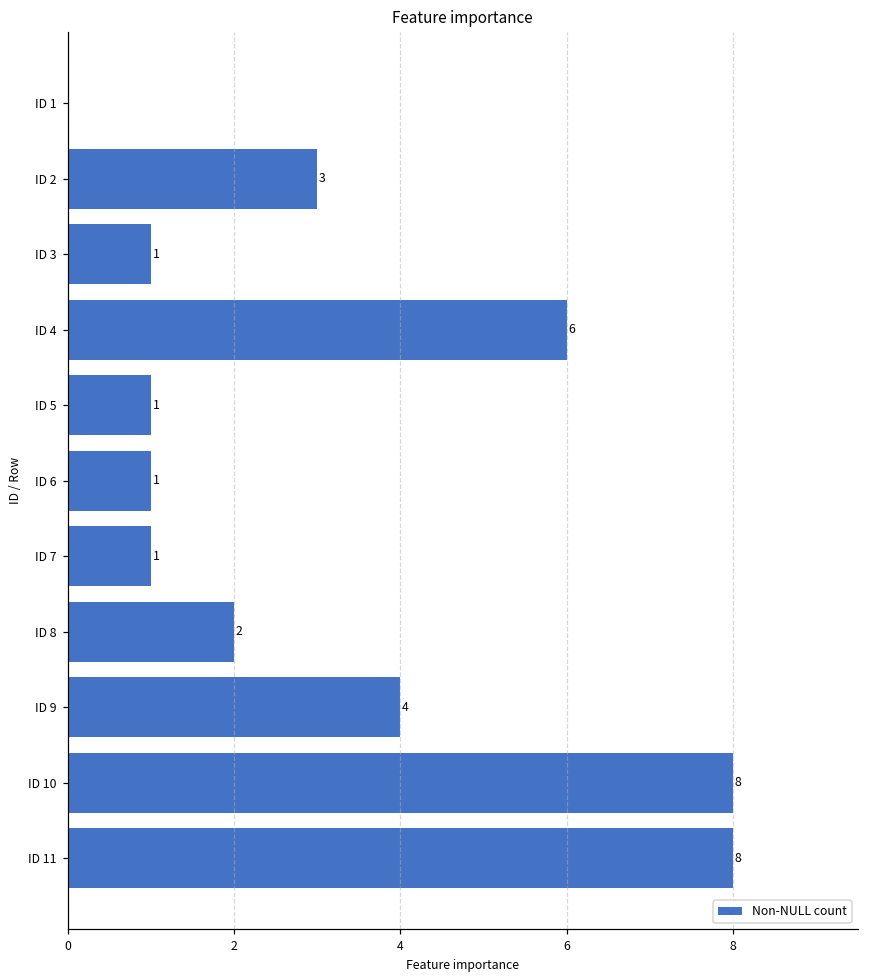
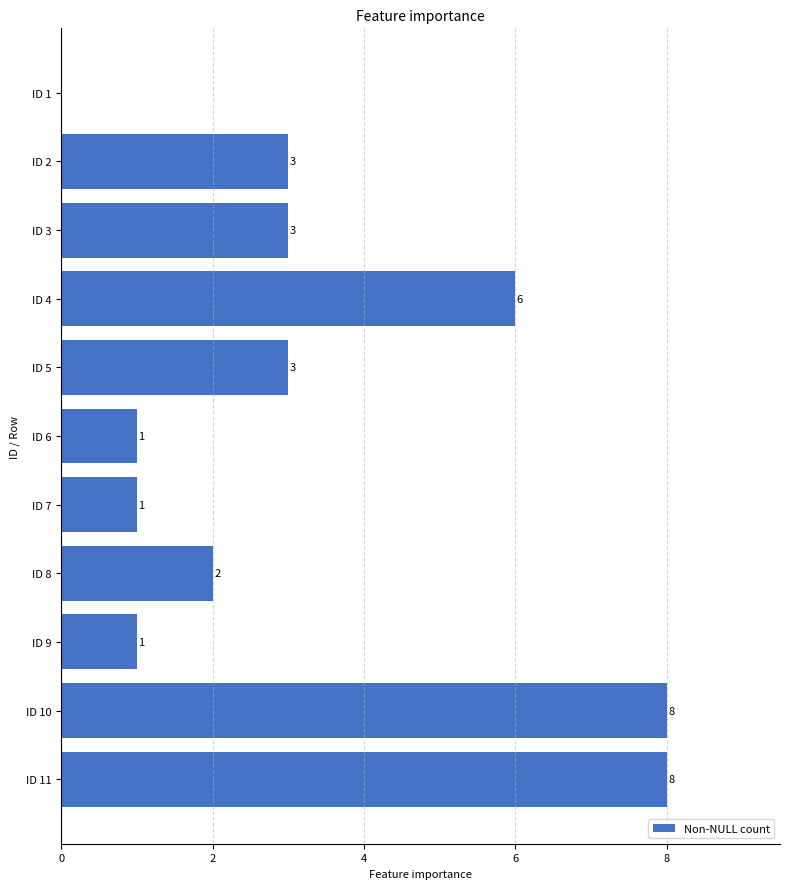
  {
    "ID 2": 3,
-   "ID 3": 1,
+   "ID 3": 3,
    "ID 4": 6,
-   "ID 5": 1,
+   "ID 5": 3,
    "ID 6": 1,
    "ID 7": 1,
    "ID 8": 2,
-   "ID 9": 4,
+   "ID 9": 1,
    "ID 10": 8,
    "ID 11": 8
  }
